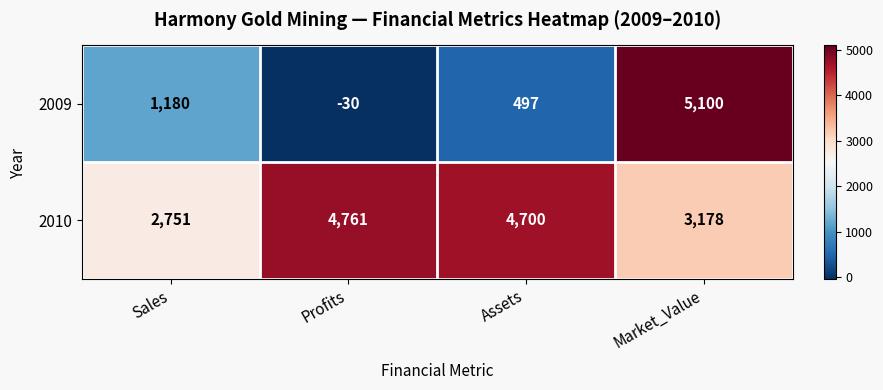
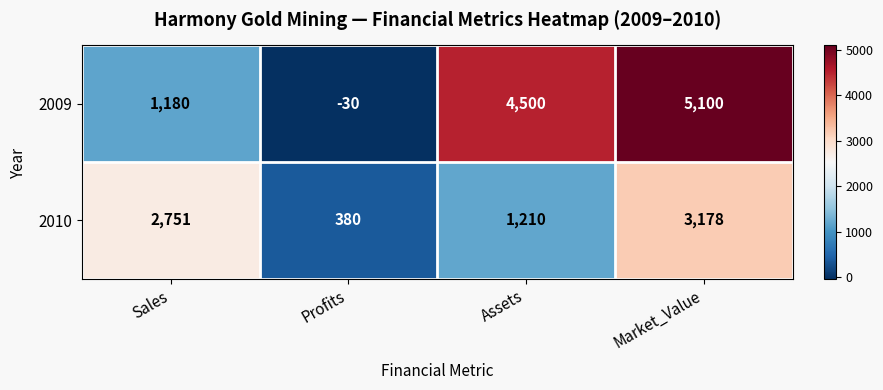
  {
    "2009": {
      "Sales": "1,180",
      "Profits": "-30",
-     "Assets": "497",
+     "Assets": "4,500",
      "Market_Value": "5,100"
    },
    "2010": {
      "Sales": "2,751",
-     "Profits": "4,761",
-     "Assets": "4,700",
+     "Profits": "380",
+     "Assets": "1,210",
      "Market_Value": "3,178"
    }
  }
